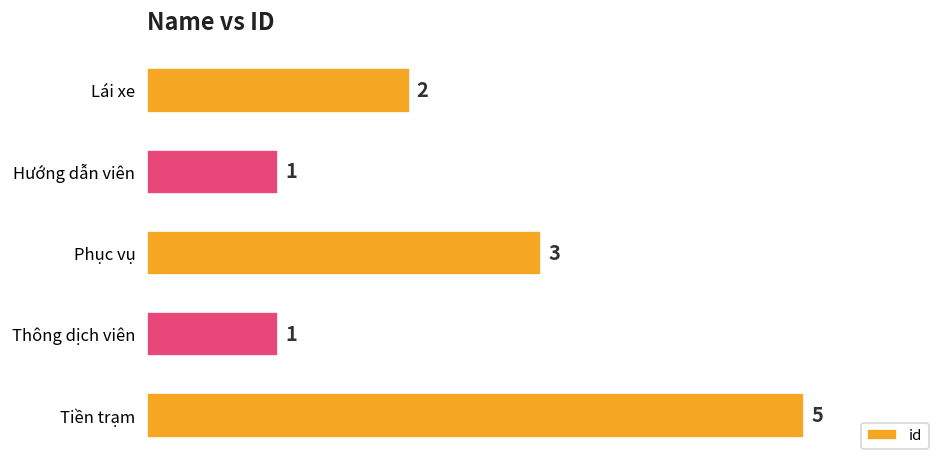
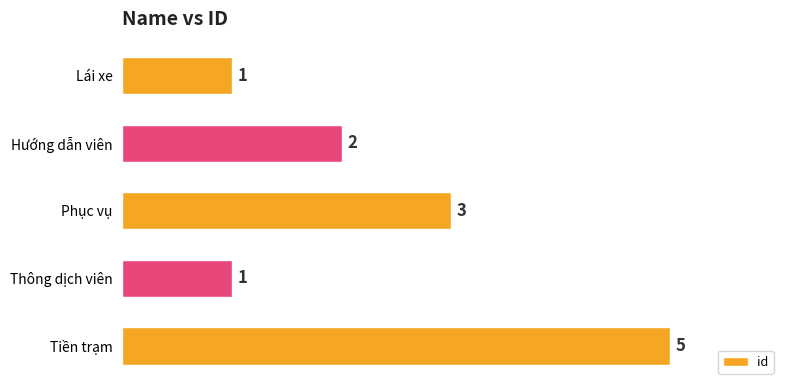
  {
-   "Lái xe": 2,
-   "Hướng dẫn viên": 1,
+   "Lái xe": 1,
+   "Hướng dẫn viên": 2,
    "Phục vụ": 3,
    "Thông dịch viên": 1,
    "Tiền trạm": 5
  }
